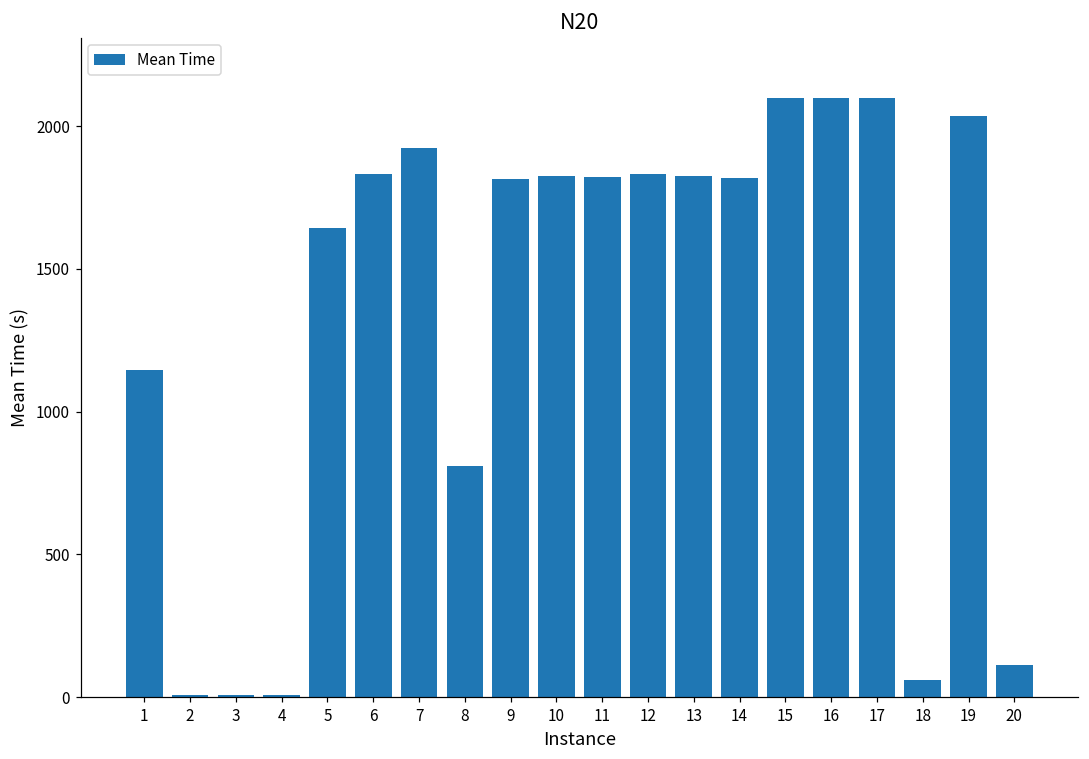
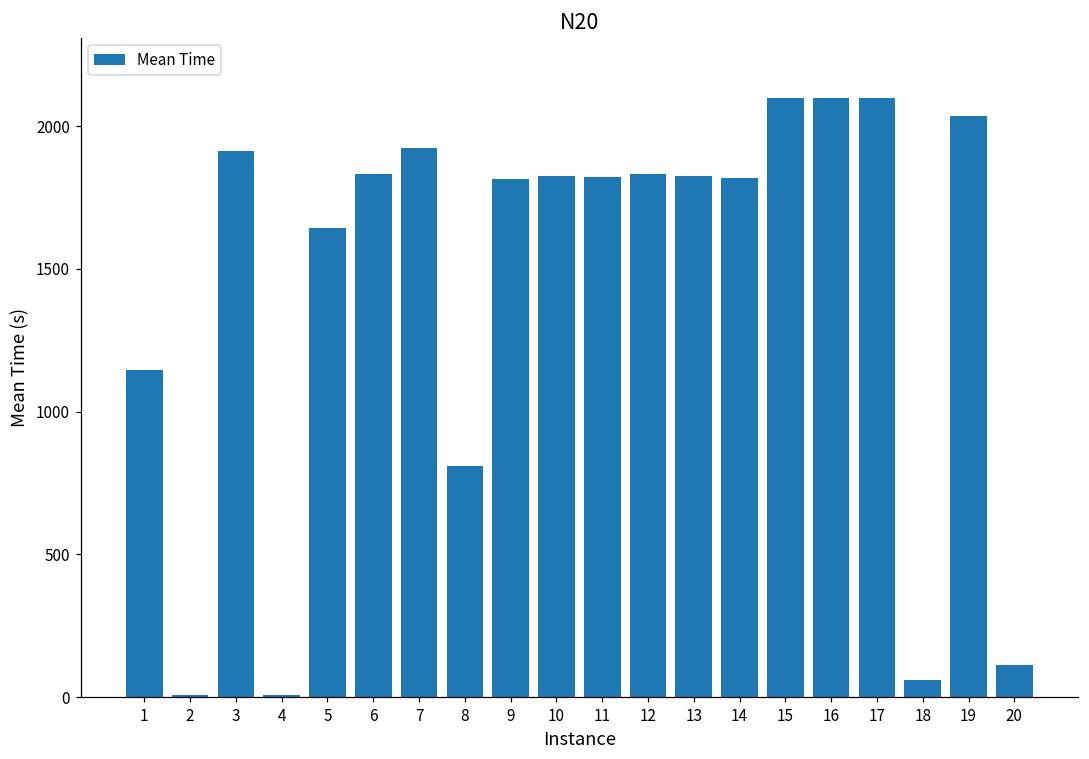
  {
    "1": 1140,
-   "3": 10,
+   "3": 1910,
    "5": 1640,
    "6": 1830,
    "7": 1920,
    "8": 810,
    "9": 1820,
    "10": 1830,
    "11": 1820,
    "12": 1830,
    "13": 1830,
    "14": 1820,
    "15": 2100,
    "16": 2100,
    "17": 2100,
    "18": 60,
    "19": 2040,
    "20": 110
  }
